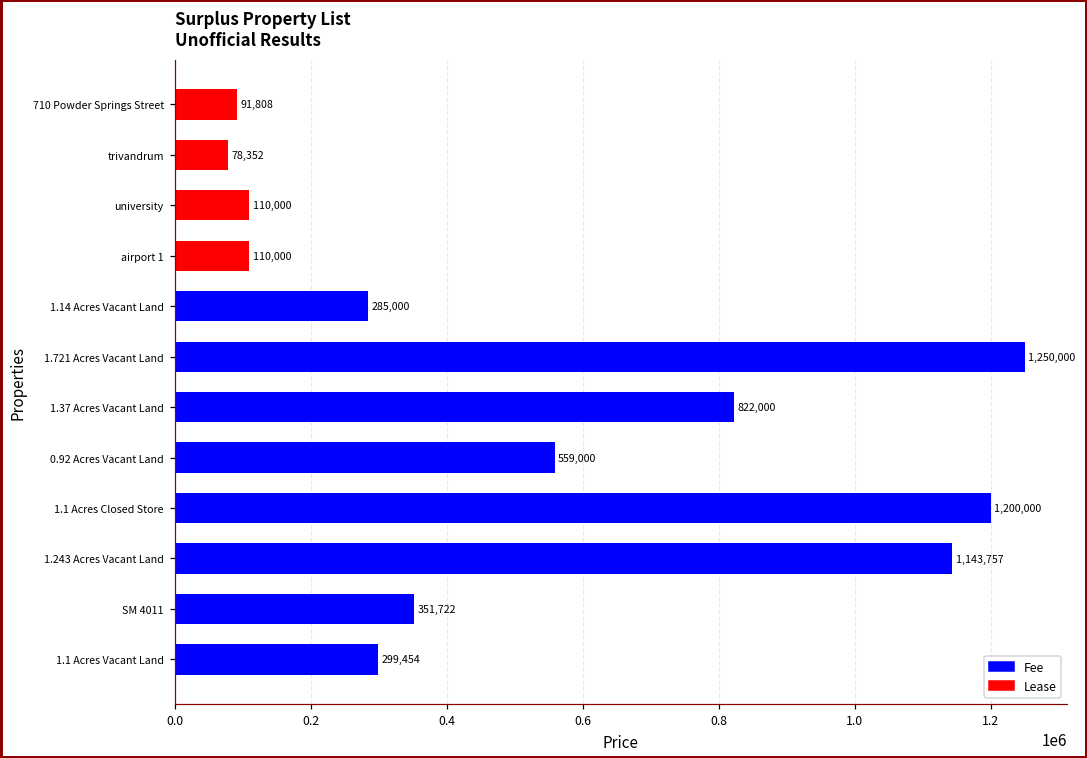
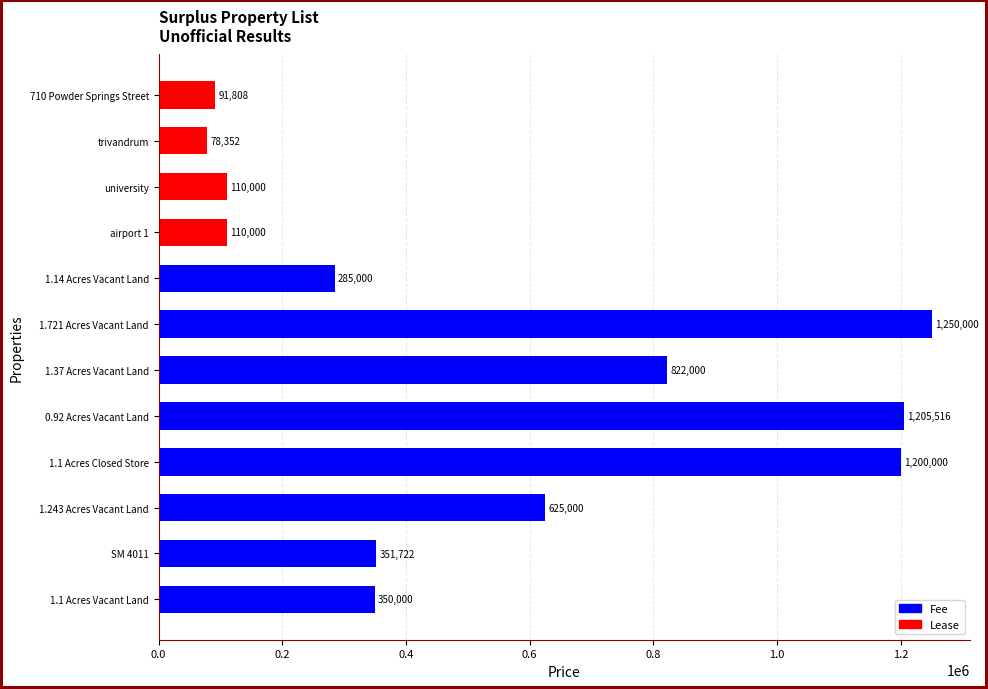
  {
    "710 Powder Springs Street": "91,808",
    "trivandrum": "78,352",
    "university": "110,000",
    "airport 1": "110,000",
    "1.14 Acres Vacant Land": "285,000",
    "1.721 Acres Vacant Land": "1,250,000",
    "1.37 Acres Vacant Land": "822,000",
-   "0.92 Acres Vacant Land": "559,000",
+   "0.92 Acres Vacant Land": "1,205,516",
    "1.1 Acres Closed Store": "1,200,000",
-   "1.243 Acres Vacant Land": "1,143,757",
+   "1.243 Acres Vacant Land": "625,000",
    "SM 4011": "351,722",
-   "1.1 Acres Vacant Land": "299,454"
+   "1.1 Acres Vacant Land": "350,000"
  }
